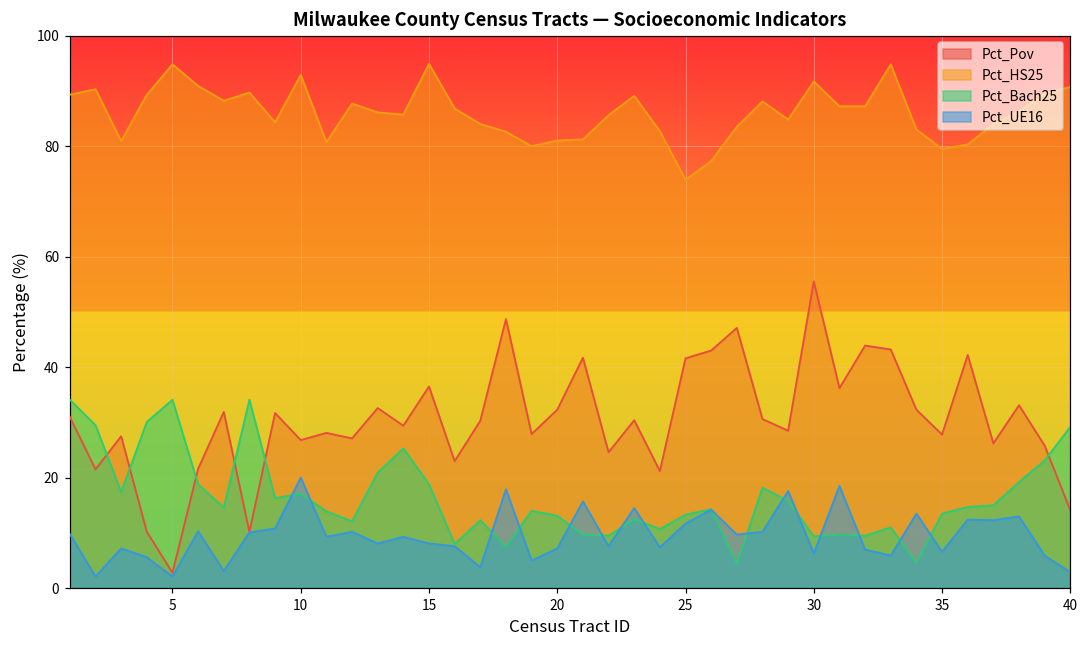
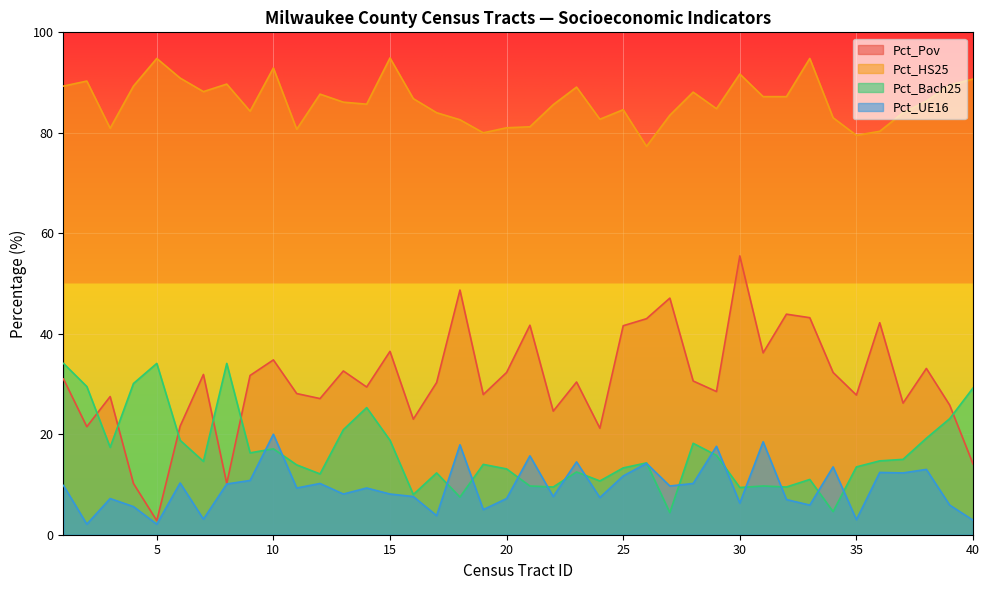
  {
    "Pct_Pov": {
      "5": 3,
-     "10": 27,
+     "10": 35,
      "15": 37,
      "20": 32,
      "25": 42,
      "30": 56,
      "35": 28,
      "40": 14
    },
    "Pct_HS25": {
      "5": 95,
      "10": 93,
      "15": 95,
      "20": 81,
-     "25": 74,
+     "25": 85,
      "30": 92,
      "35": 80,
      "40": 91
    },
    "Pct_Bach25": {
      "5": 34,
      "10": 17,
      "15": 19,
      "20": 13,
      "25": 13,
      "30": 9,
      "35": 14,
      "40": 29
    },
    "Pct_UE16": {
      "5": 2,
      "10": 20,
      "15": 8,
      "20": 7,
      "25": 12,
      "30": 6,
-     "35": 7,
+     "35": 3,
      "40": 3
    }
  }
